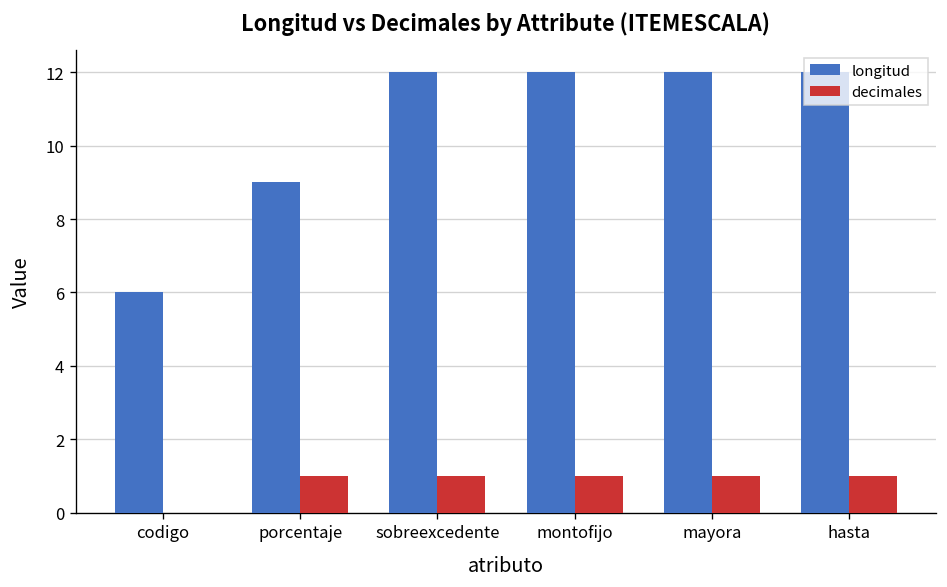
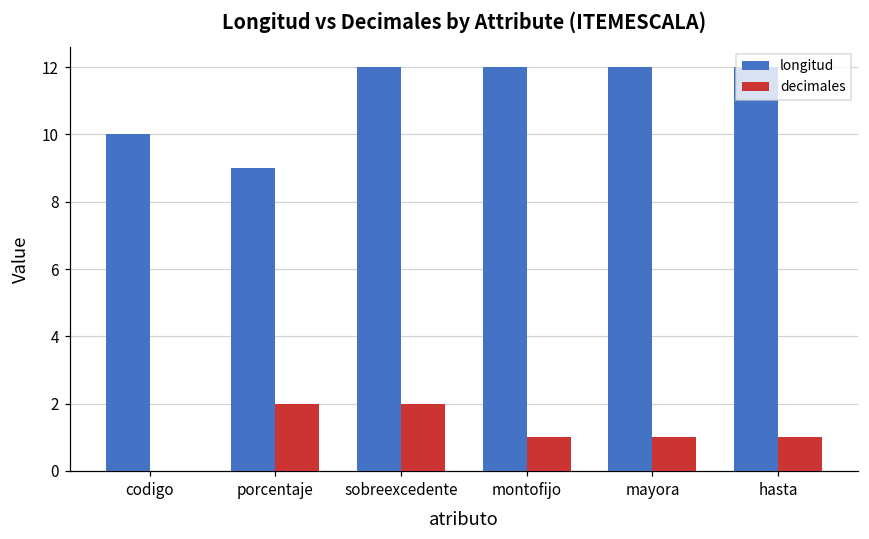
  {
    "longitud": {
-     "codigo": 6,
+     "codigo": 10,
      "porcentaje": 9,
      "sobreexcedente": 12,
      "montofijo": 12,
      "mayora": 12
    },
    "decimales": {
      "codigo": 0,
-     "porcentaje": 1,
-     "sobreexcedente": 1,
+     "porcentaje": 2,
+     "sobreexcedente": 2,
      "montofijo": 1,
      "mayora": 1,
      "hasta": 1
    }
  }
